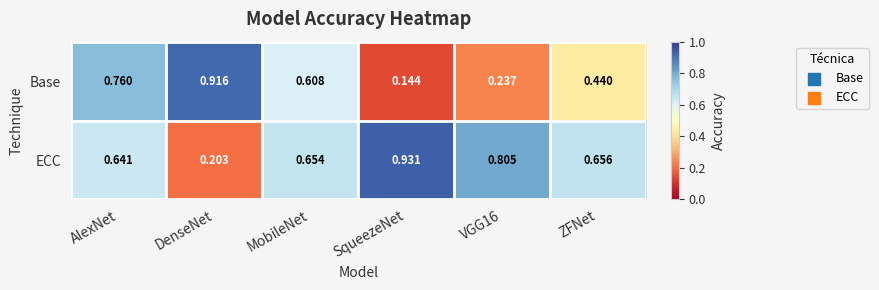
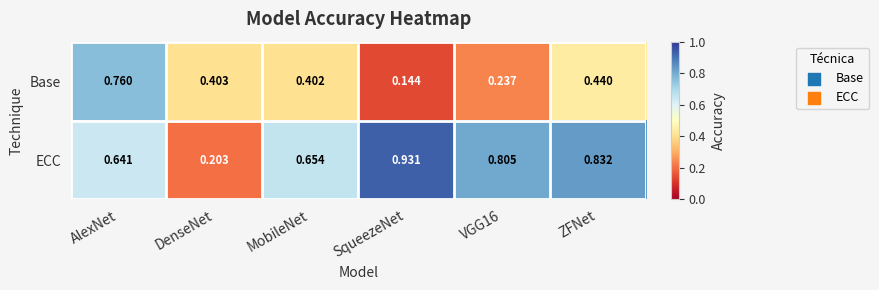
  {
    "Base": {
      "AlexNet": 0.760,
-     "DenseNet": 0.916,
-     "MobileNet": 0.608,
+     "DenseNet": 0.403,
+     "MobileNet": 0.402,
      "SqueezeNet": 0.144,
      "VGG16": 0.237,
      "ZFNet": 0.440
    },
    "ECC": {
      "AlexNet": 0.641,
      "DenseNet": 0.203,
      "MobileNet": 0.654,
      "SqueezeNet": 0.931,
      "VGG16": 0.805,
-     "ZFNet": 0.656
+     "ZFNet": 0.832
    }
  }
